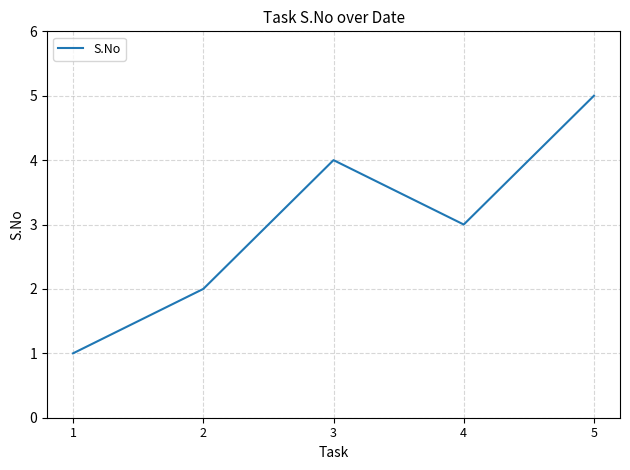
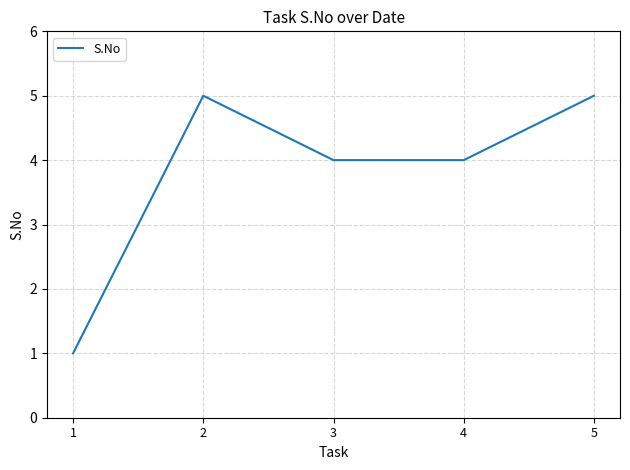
  {
    "1": 1,
-   "2": 2,
+   "2": 5,
    "3": 4,
-   "4": 3,
+   "4": 4,
    "5": 5
  }
